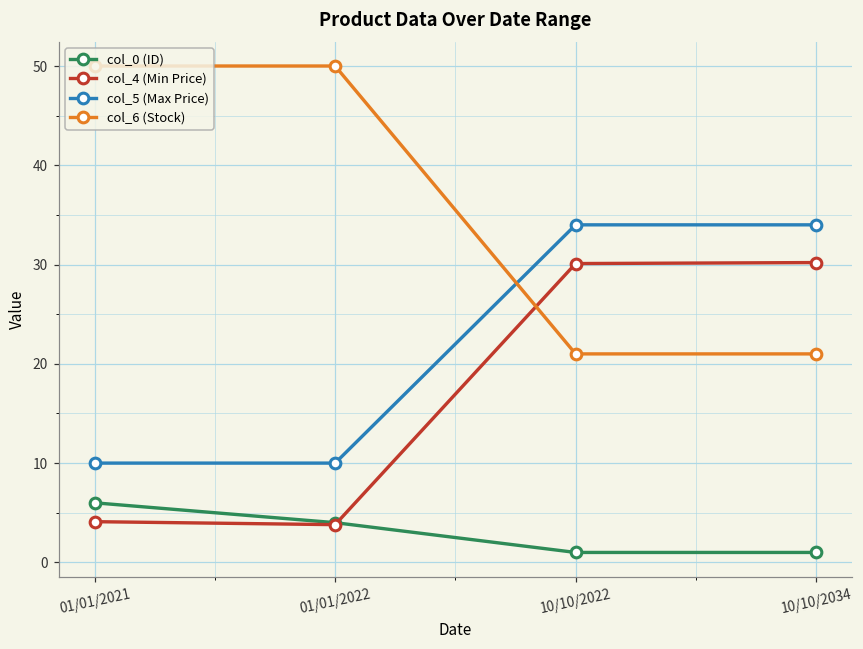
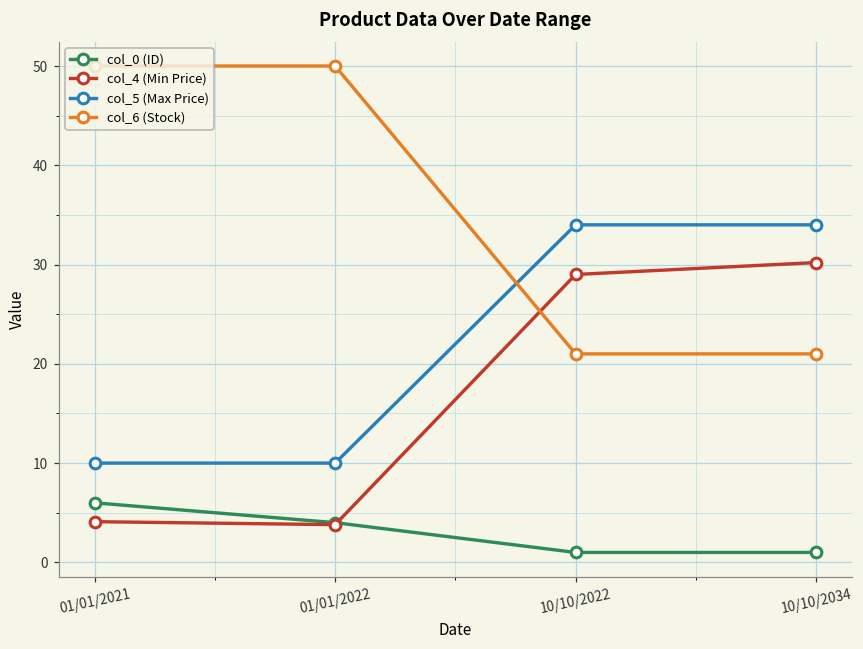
  {
    "col_0 (ID)": {
      "01/01/2021": 6,
      "10/10/2022": 1,
      "10/10/2034": 1
    },
    "col_4 (Min Price)": {
      "01/01/2021": 4,
-     "10/10/2022": 30,
+     "10/10/2022": 29,
      "10/10/2034": 30
    },
    "col_5 (Max Price)": {
      "01/01/2021": 10,
      "01/01/2022": 10,
      "10/10/2022": 34,
      "10/10/2034": 34
    },
    "col_6 (Stock)": {
      "01/01/2022": 50,
      "10/10/2022": 21,
      "10/10/2034": 21
    }
  }
